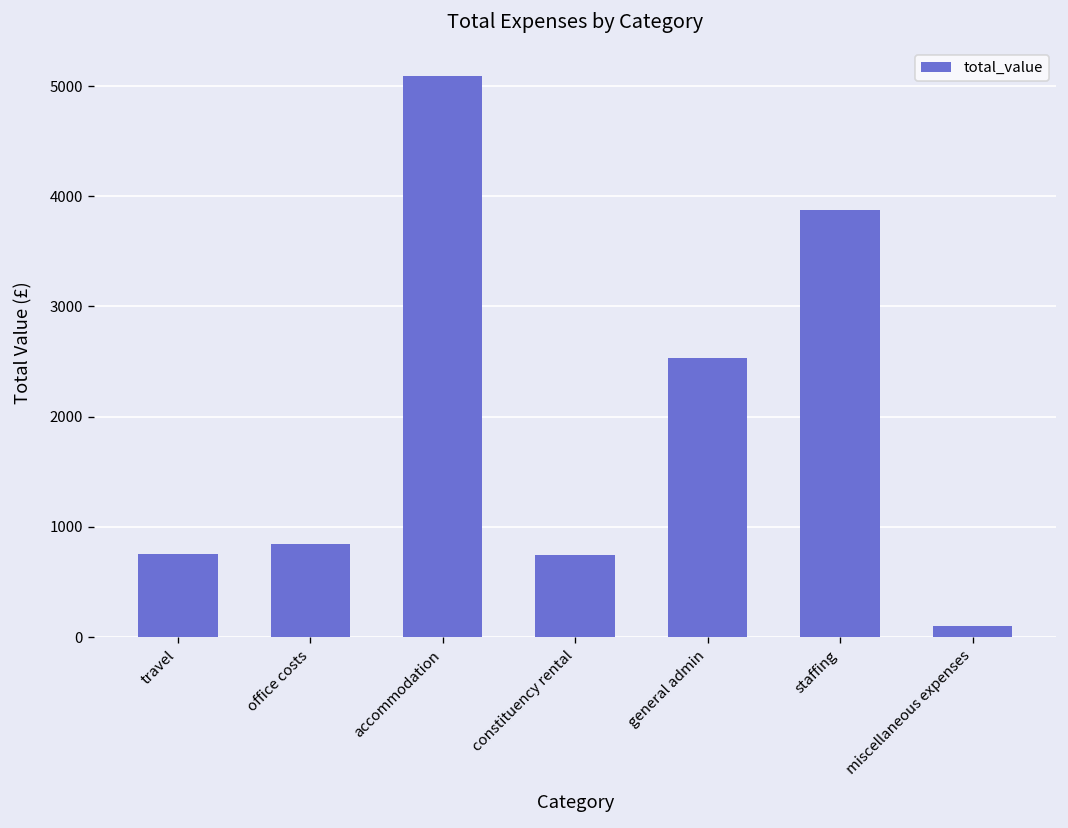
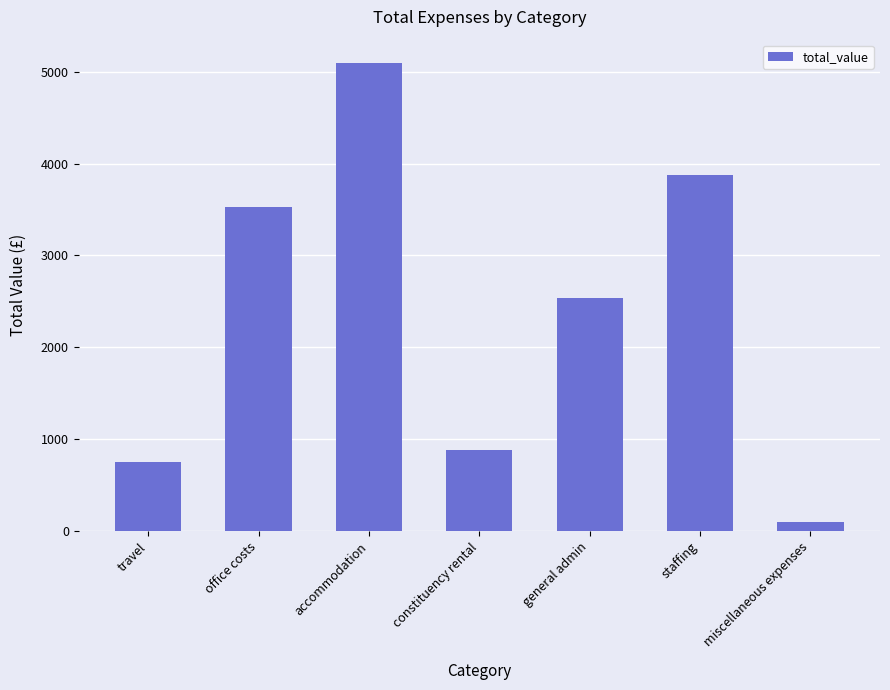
  {
    "travel": 800,
-   "office costs": 800,
+   "office costs": 3500,
    "accommodation": 5100,
-   "constituency rental": 700,
+   "constituency rental": 900,
    "general admin": 2500,
    "staffing": 3900,
    "miscellaneous expenses": 100
  }
